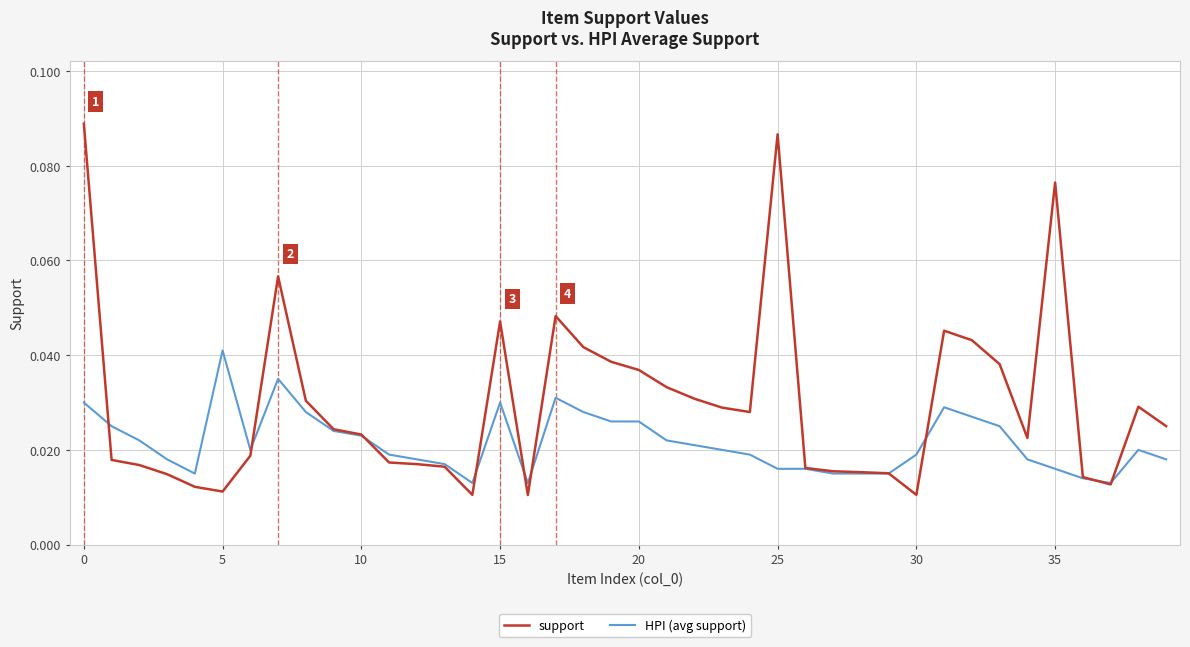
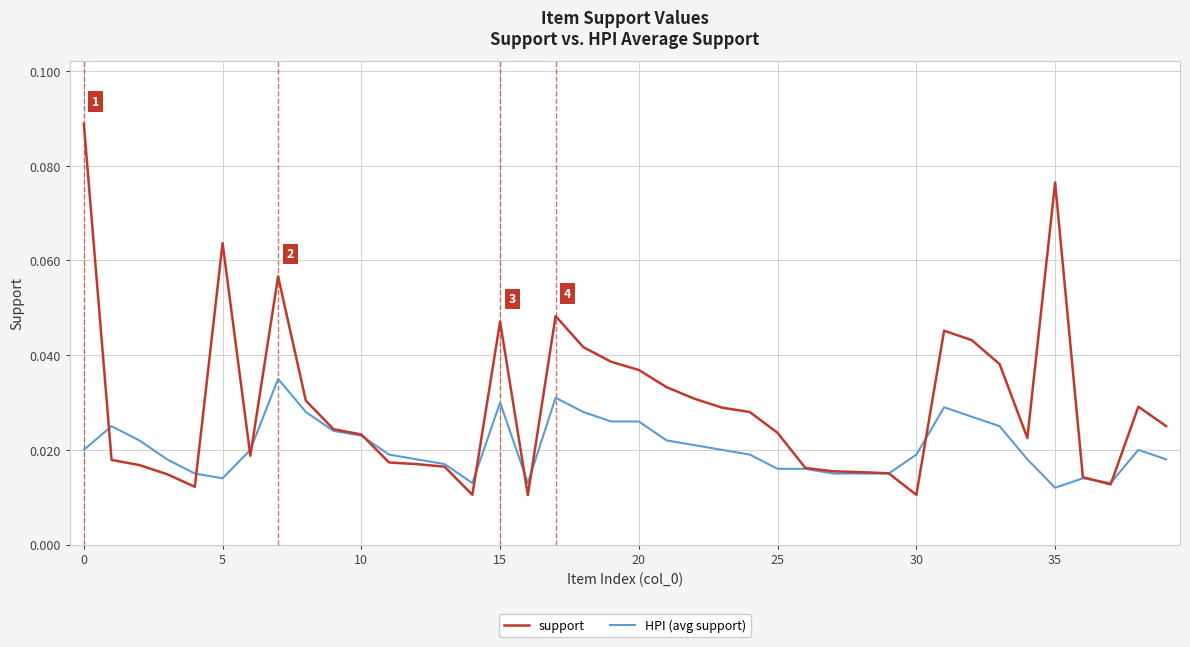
  {
    "support": {
-     "5": 0.011,
+     "5": 0.064,
      "20": 0.037,
-     "25": 0.087,
+     "25": 0.024,
      "30": 0.011,
      "35": 0.076
    },
    "HPI (avg support)": {
-     "0": 0.03,
-     "5": 0.041,
+     "0": 0.02,
+     "5": 0.014,
      "15": 0.030,
      "20": 0.026,
      "25": 0.016,
      "30": 0.019,
-     "35": 0.016
+     "35": 0.012
    }
  }
